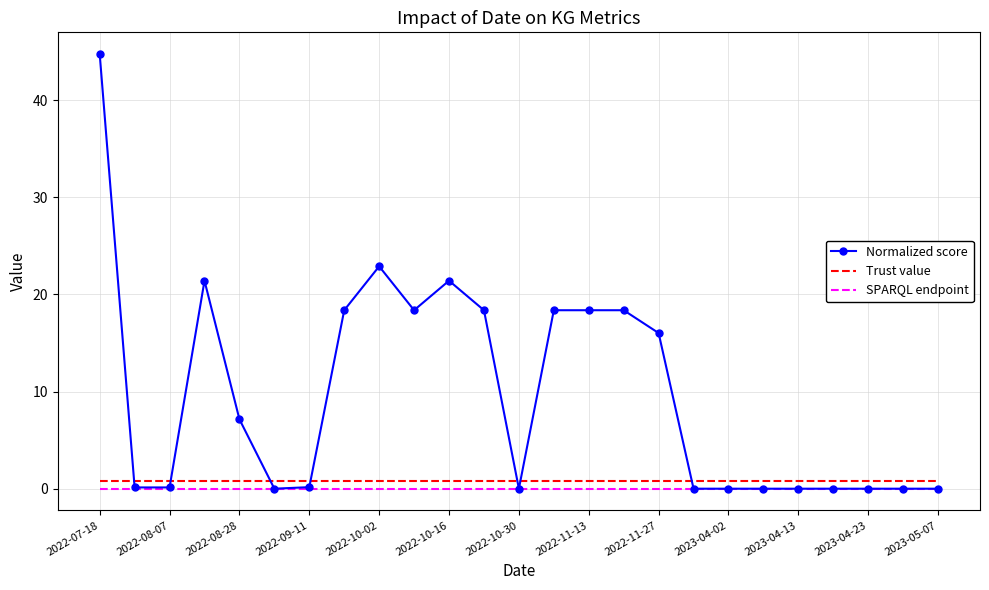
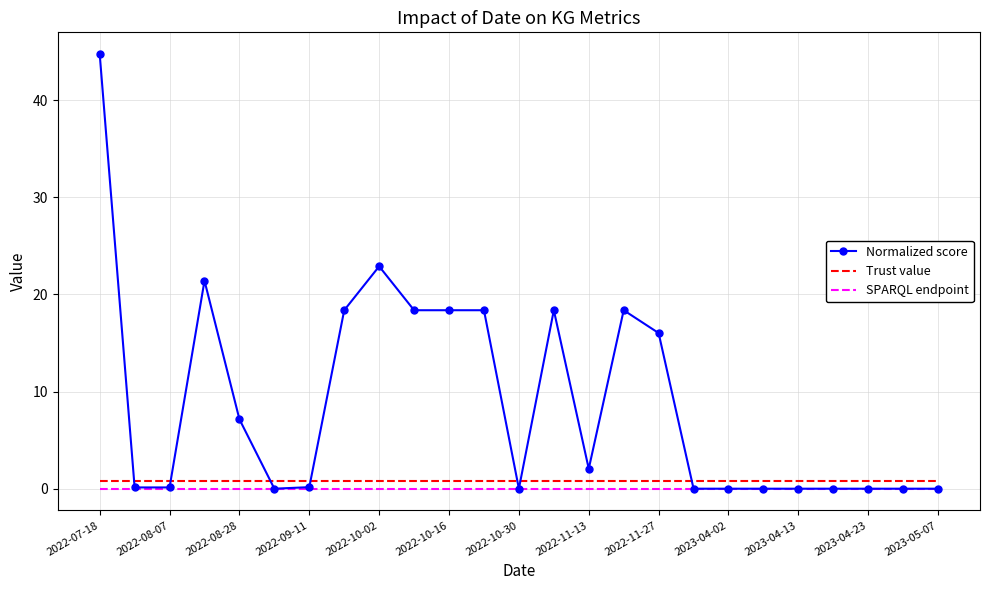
  {
    "Normalized score": {
      "2022-07-18": 45,
      "2022-08-28": 7,
      "2022-10-02": 23,
-     "2022-10-16": 21,
-     "2022-11-13": 18,
+     "2022-10-16": 18,
+     "2022-11-13": 2,
      "2022-11-27": 16
    },
    "Trust value": {
      "2022-07-18": 1,
      "2022-08-07": 1,
      "2022-08-28": 1,
      "2022-09-11": 1,
      "2022-10-02": 1,
      "2022-10-16": 1,
      "2022-10-30": 1,
      "2022-11-13": 1,
      "2022-11-27": 1,
      "2023-04-02": 1,
      "2023-04-13": 1,
      "2023-04-23": 1,
      "2023-05-07": 1
    },
    "SPARQL endpoint": {
      "2022-07-18": 0,
      "2022-08-28": 0,
      "2022-10-02": 0,
      "2022-10-16": 0,
      "2022-11-13": 0,
      "2022-11-27": 0
    }
  }
